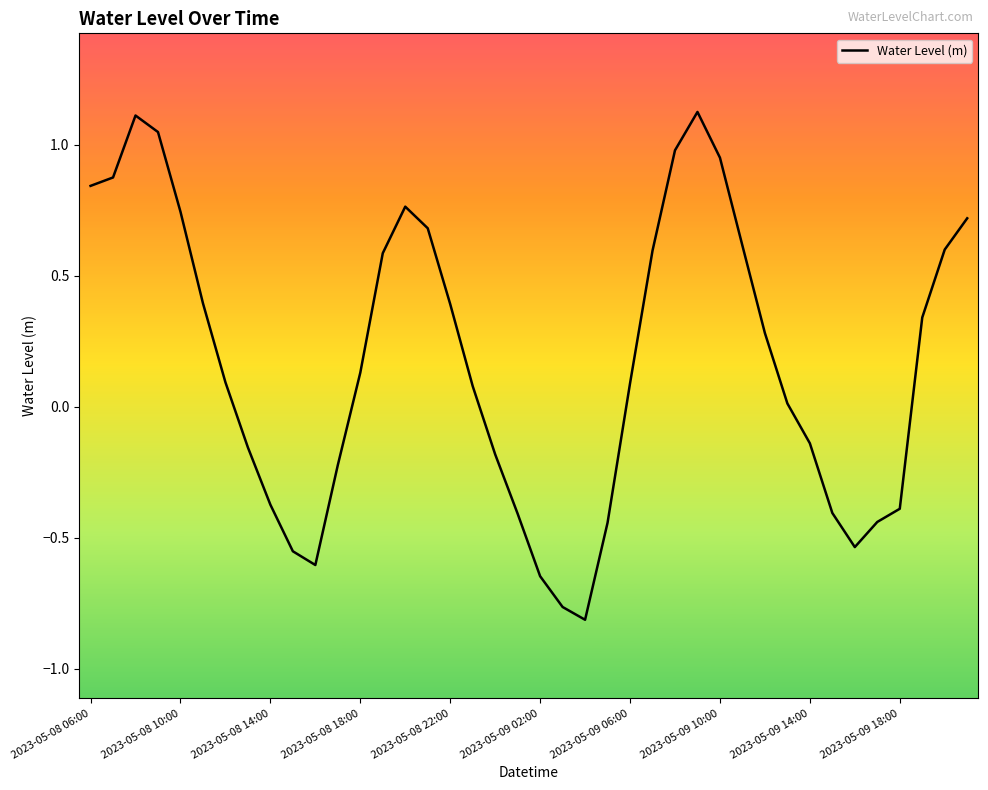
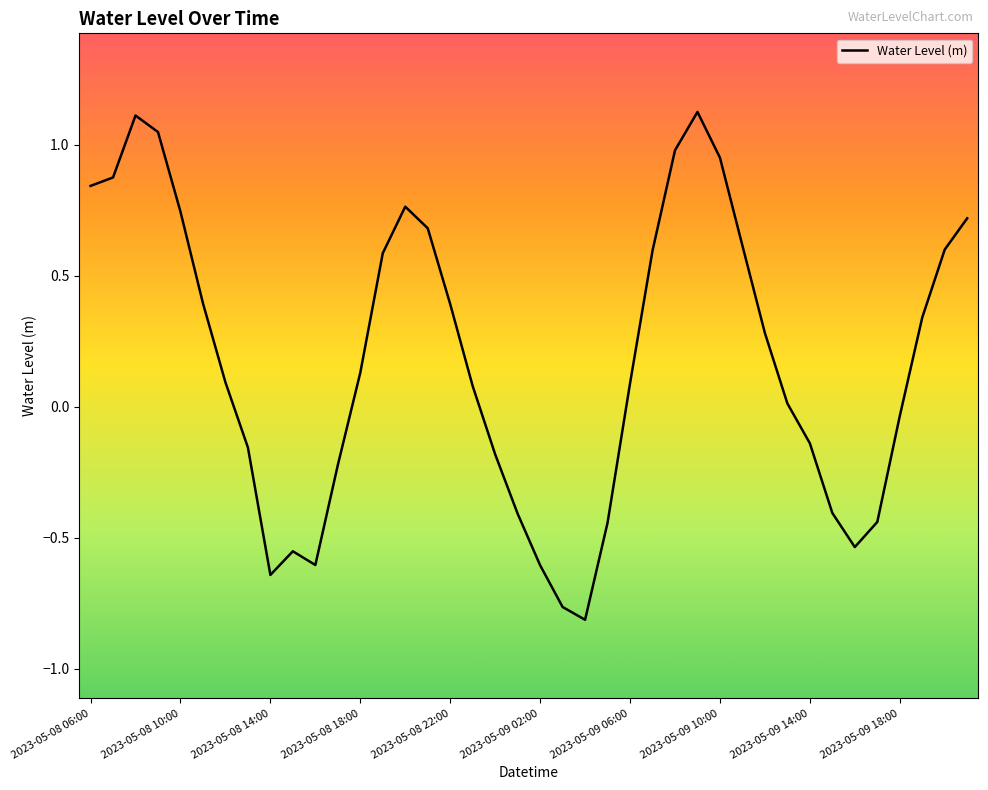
  {
    "2023-05-08 06:00": 0.84,
    "2023-05-08 10:00": 0.74,
-   "2023-05-08 14:00": -0.37,
+   "2023-05-08 14:00": -0.64,
    "2023-05-08 18:00": 0.13,
    "2023-05-08 22:00": 0.39,
-   "2023-05-09 02:00": -0.65,
+   "2023-05-09 02:00": -0.60,
    "2023-05-09 06:00": 0.09,
    "2023-05-09 10:00": 0.95,
    "2023-05-09 14:00": -0.14,
-   "2023-05-09 18:00": -0.39
+   "2023-05-09 18:00": -0.04
  }
